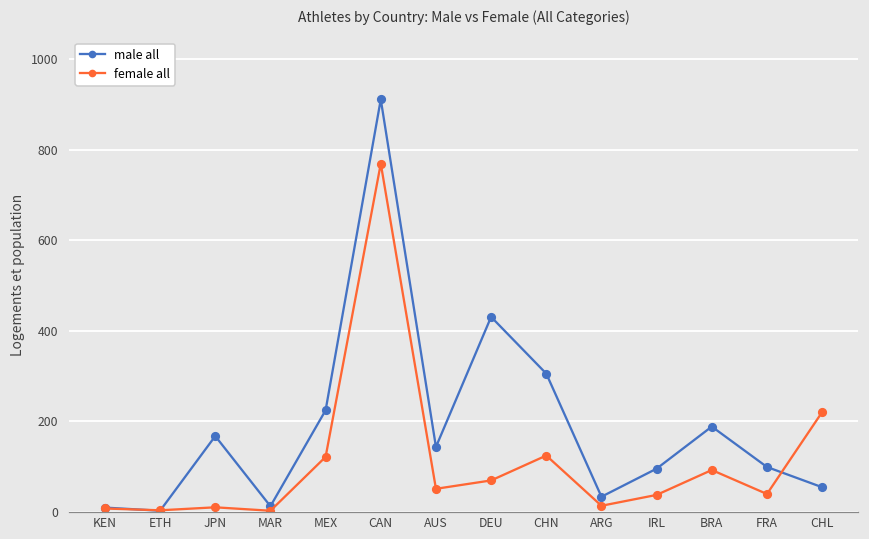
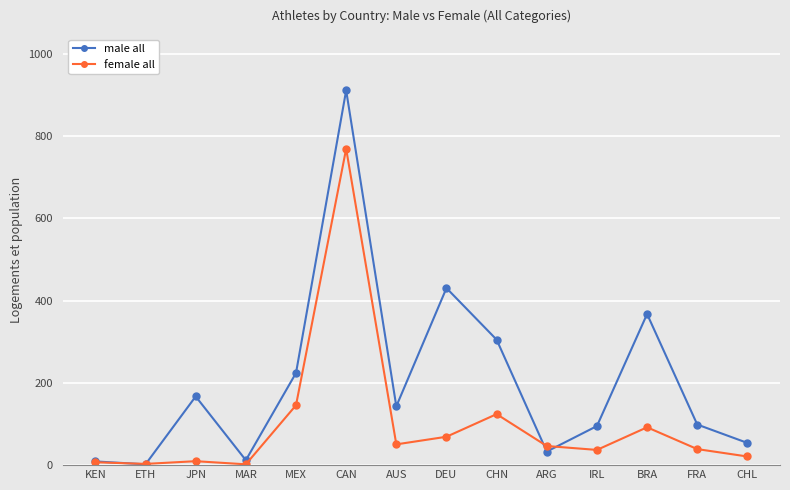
  {
    "male all": {
      "JPN": 170,
      "MAR": 10,
      "MEX": 220,
      "CAN": 910,
      "AUS": 140,
      "DEU": 430,
      "CHN": 310,
      "ARG": 30,
      "IRL": 100,
-     "BRA": 190,
+     "BRA": 370,
      "FRA": 100,
      "CHL": 50
    },
    "female all": {
      "JPN": 10,
      "MAR": 0,
-     "MEX": 120,
+     "MEX": 150,
      "CAN": 770,
      "AUS": 50,
      "DEU": 70,
      "CHN": 120,
-     "ARG": 10,
+     "ARG": 50,
      "IRL": 40,
      "BRA": 90,
      "FRA": 40,
-     "CHL": 220
+     "CHL": 20
    }
  }
